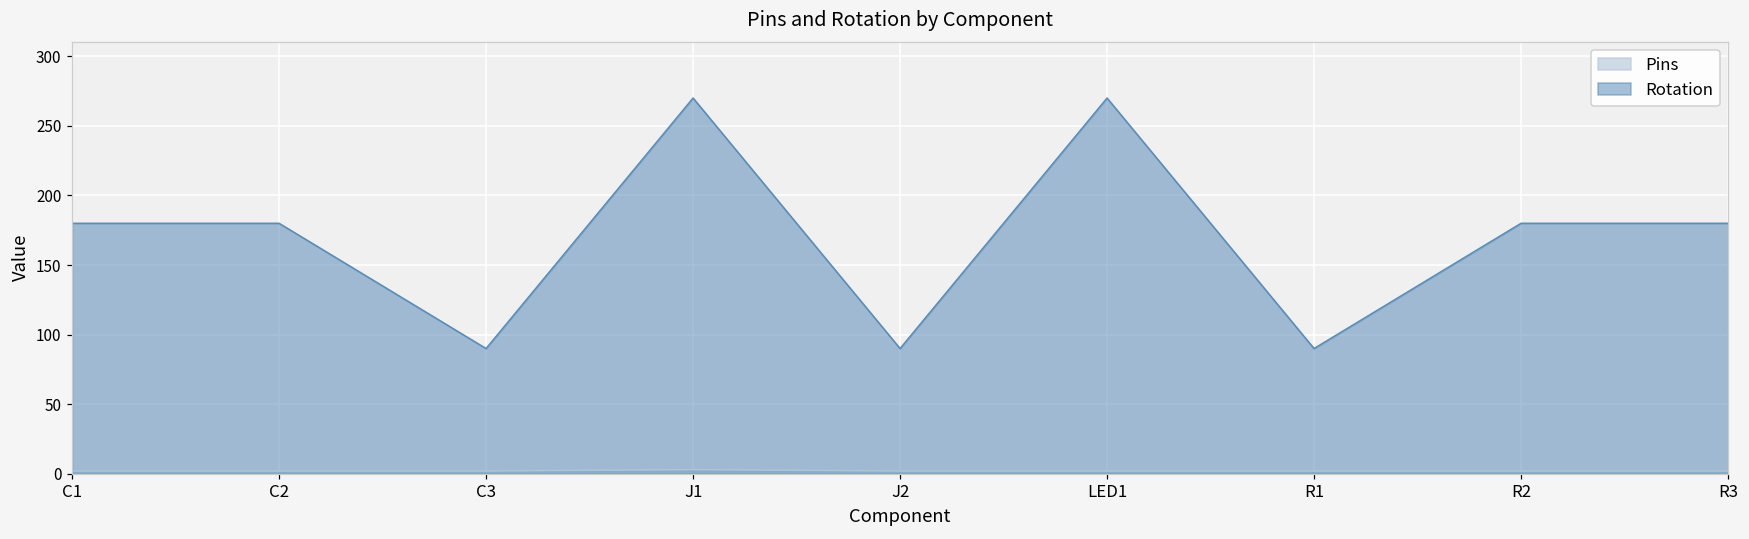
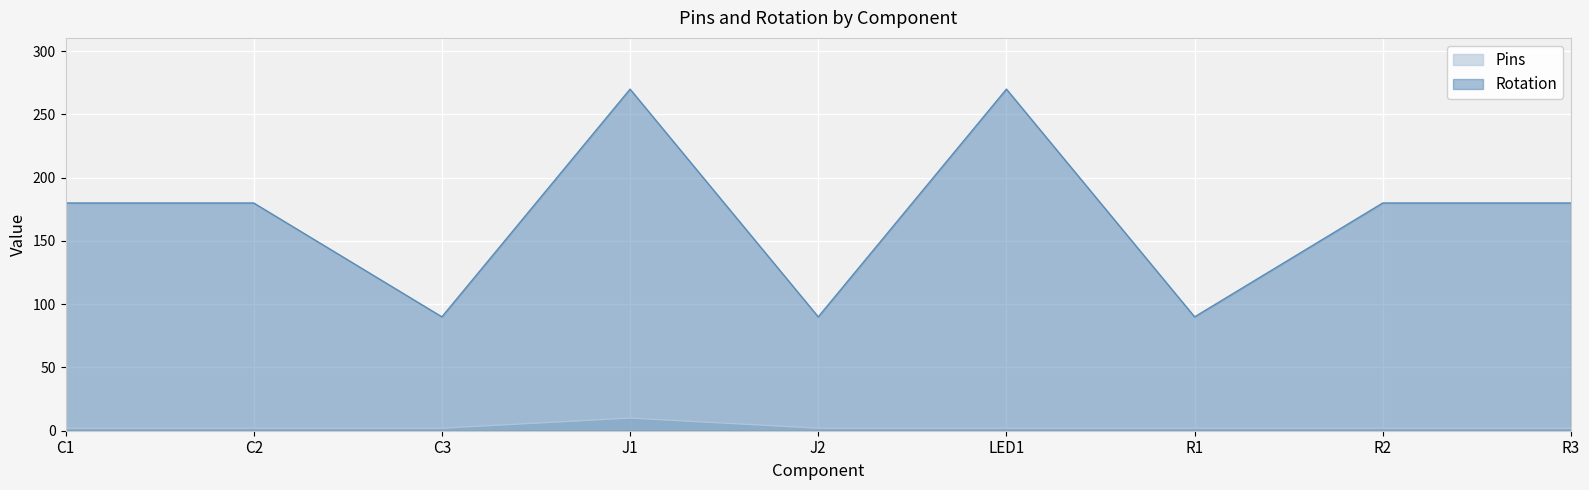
  {
    "Pins": {
      "C1": 2,
      "C2": 2,
      "C3": 2,
-     "J1": 3,
+     "J1": 10,
      "J2": 2,
      "LED1": 2,
      "R1": 2,
      "R2": 2,
      "R3": 2
    },
    "Rotation": {
      "C1": 180,
      "C2": 180,
      "C3": 90,
      "J1": 270,
      "J2": 90,
      "LED1": 270,
      "R1": 90,
      "R2": 180,
      "R3": 180
    }
  }
